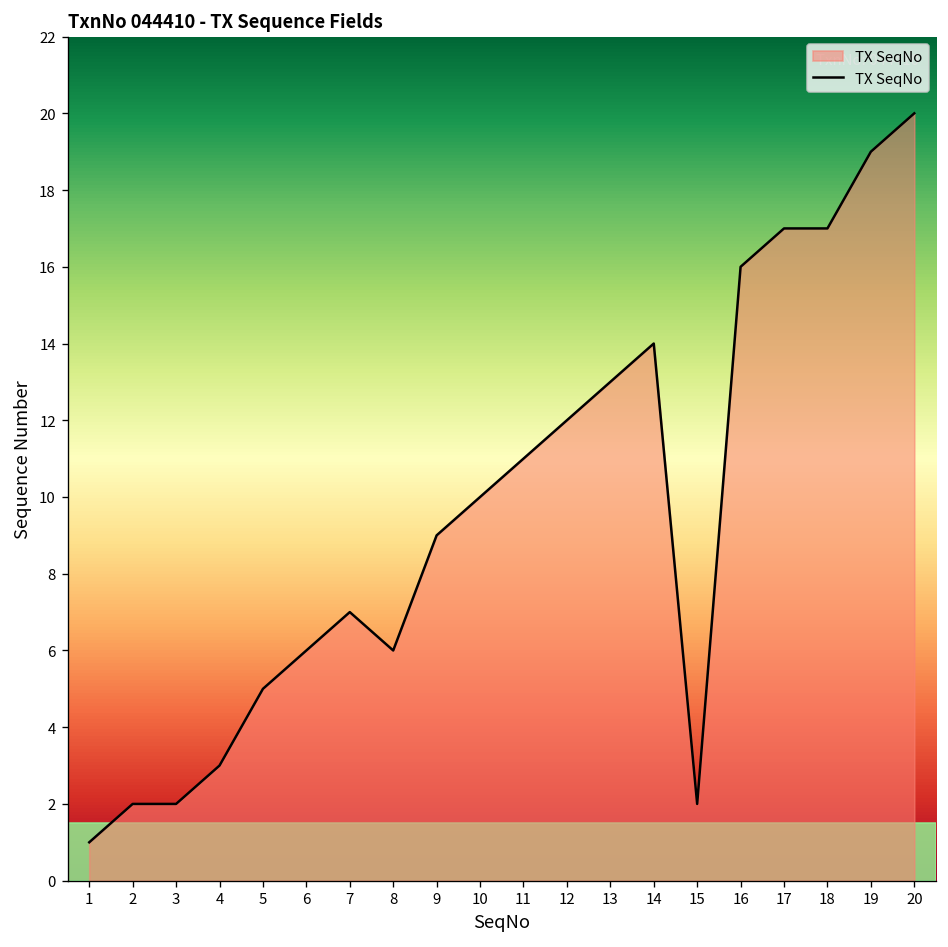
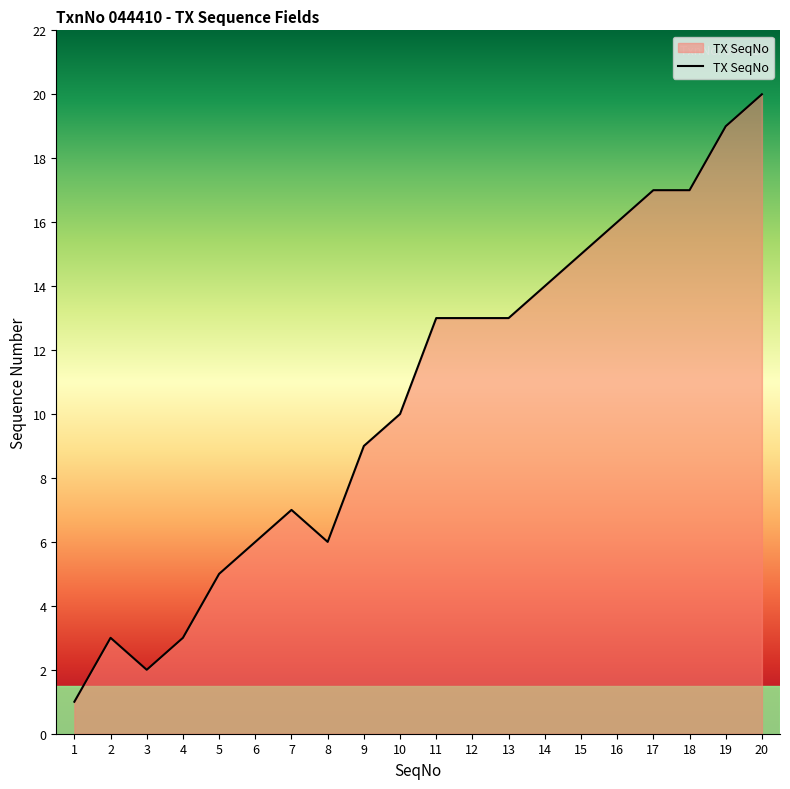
  {
-   "2": 2,
+   "2": 3,
    "3": 2,
    "4": 3,
    "5": 5,
    "6": 6,
    "7": 7,
    "8": 6,
    "9": 9,
    "10": 10,
-   "11": 11,
-   "12": 12,
+   "11": 13,
+   "12": 13,
    "13": 13,
    "14": 14,
-   "15": 2,
+   "15": 15,
    "16": 16,
    "17": 17,
    "18": 17,
    "19": 19,
    "20": 20
  }
